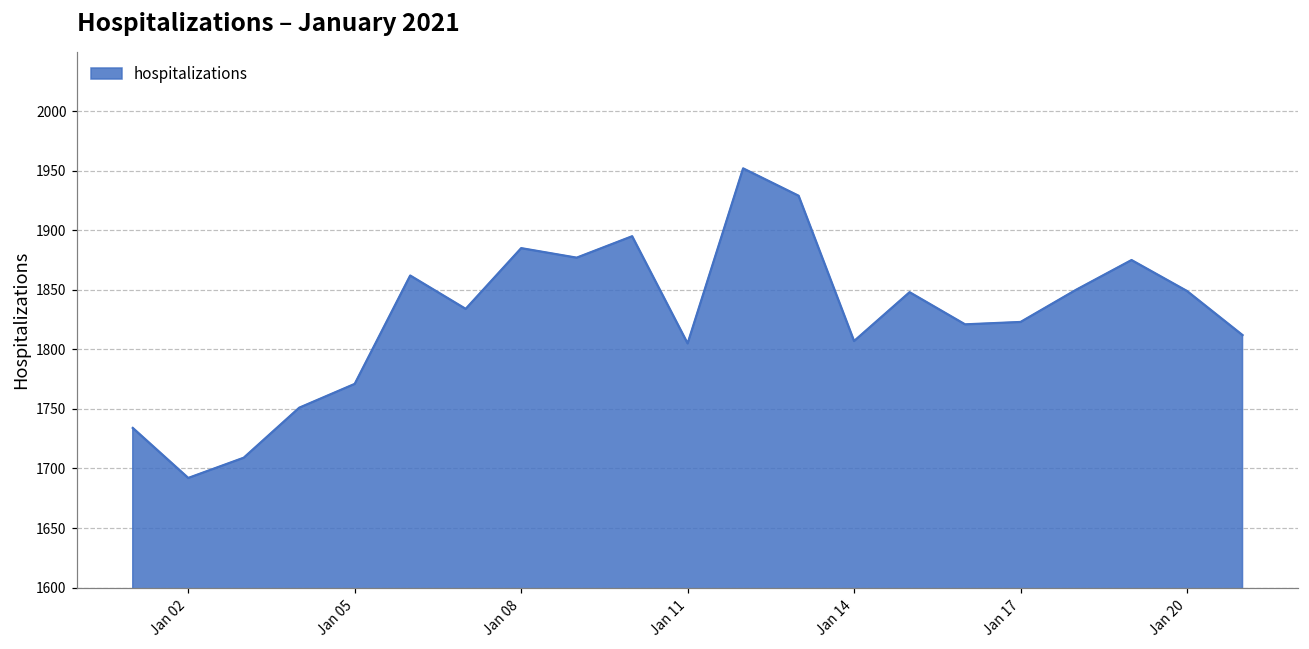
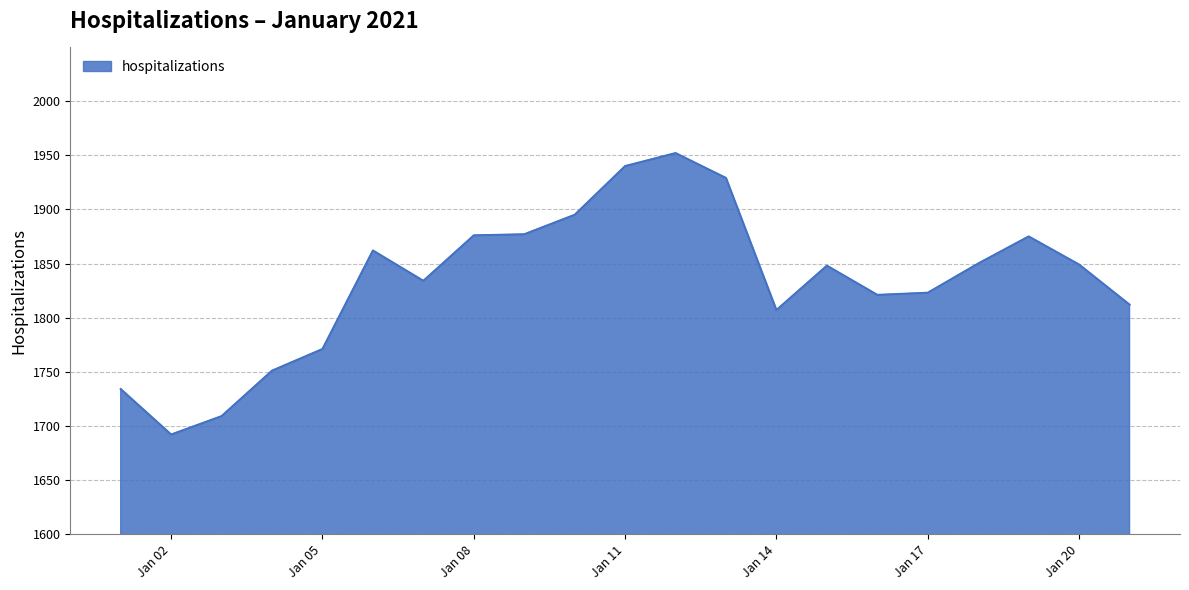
  {
    "Jan 02": 1692,
    "Jan 05": 1771,
-   "Jan 08": 1885,
-   "Jan 11": 1805,
+   "Jan 08": 1876,
+   "Jan 11": 1940,
    "Jan 14": 1807,
    "Jan 17": 1823,
    "Jan 20": 1849
  }
